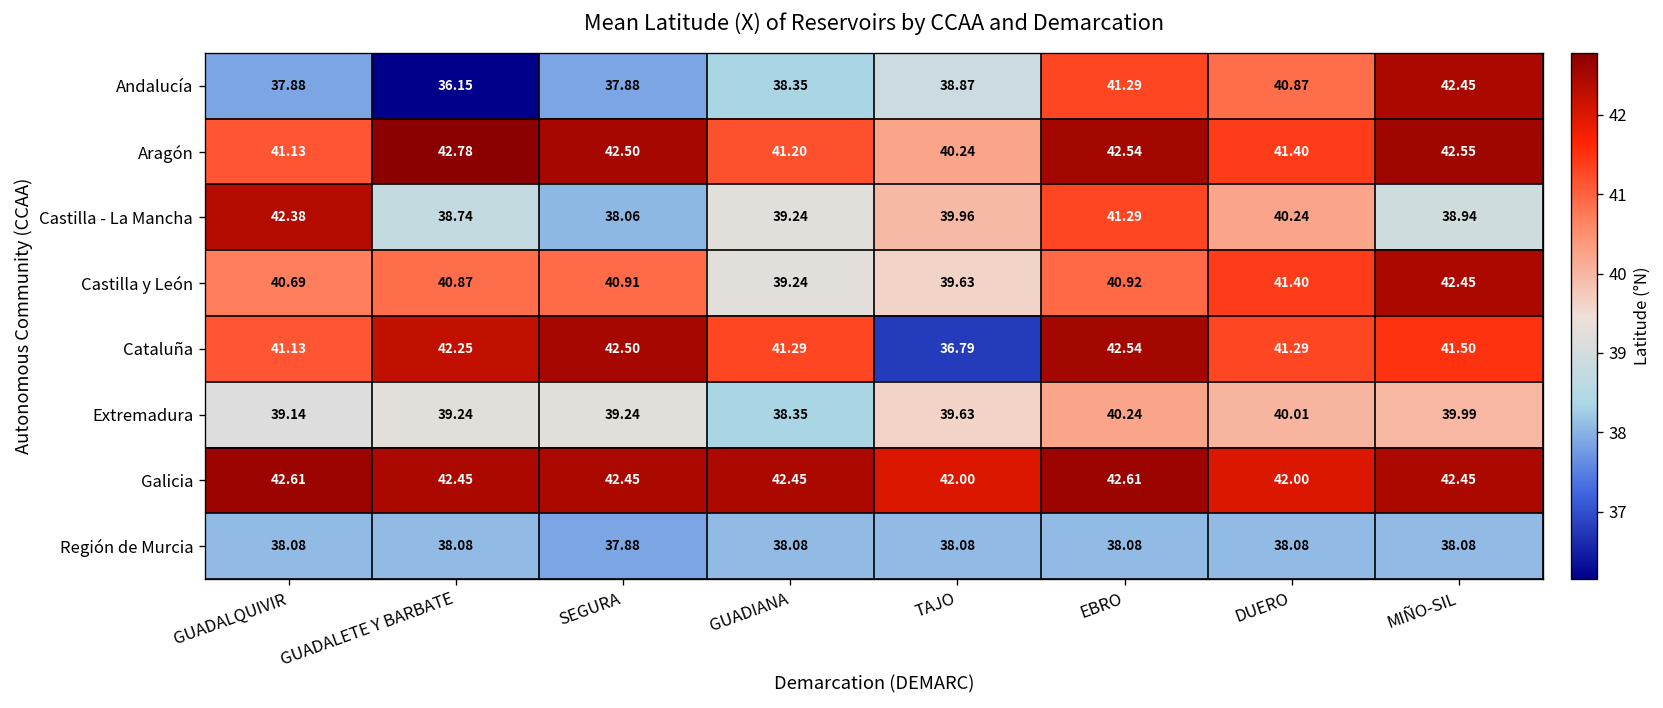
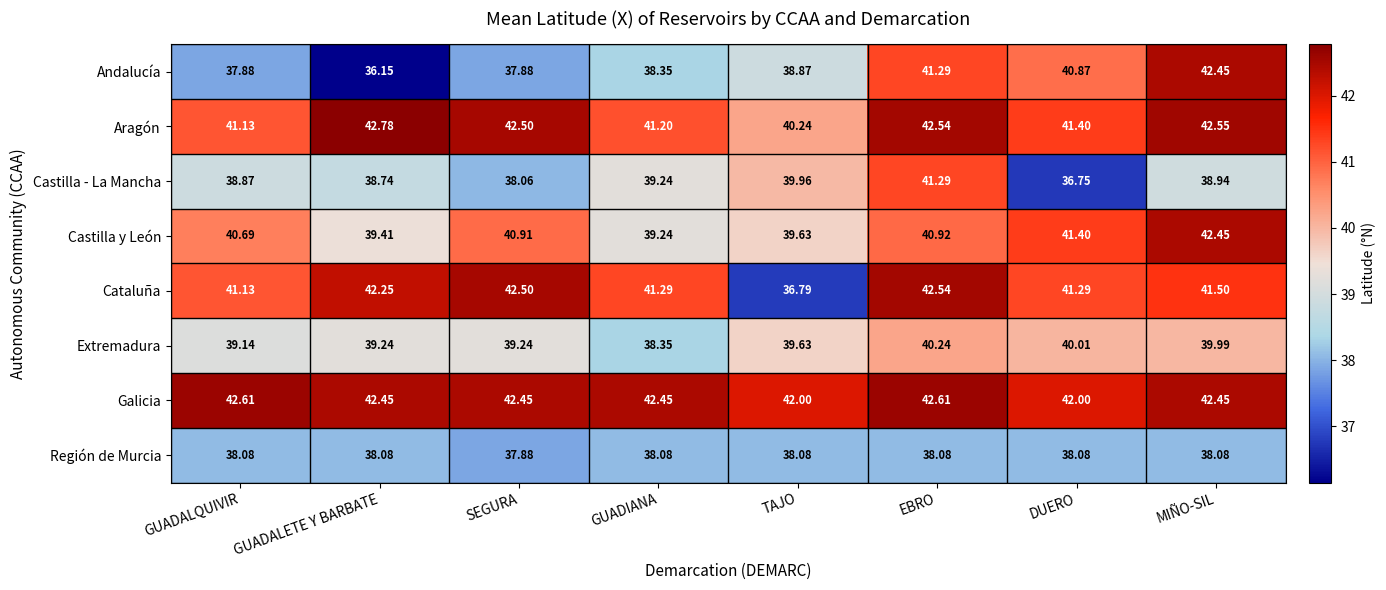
  {
    "Andalucía": {
      "GUADALQUIVIR": 37.88,
      "GUADALETE Y BARBATE": 36.15,
      "SEGURA": 37.88,
      "GUADIANA": 38.35,
      "TAJO": 38.87,
      "EBRO": 41.29,
      "DUERO": 40.87,
      "MIÑO-SIL": 42.45
    },
    "Aragón": {
      "GUADALQUIVIR": 41.13,
      "GUADALETE Y BARBATE": 42.78,
      "SEGURA": 42.50,
      "GUADIANA": 41.20,
      "TAJO": 40.24,
      "EBRO": 42.54,
      "DUERO": 41.40,
      "MIÑO-SIL": 42.55
    },
    "Castilla - La Mancha": {
-     "GUADALQUIVIR": 42.38,
+     "GUADALQUIVIR": 38.87,
      "GUADALETE Y BARBATE": 38.74,
      "SEGURA": 38.06,
      "GUADIANA": 39.24,
      "TAJO": 39.96,
      "EBRO": 41.29,
-     "DUERO": 40.24,
+     "DUERO": 36.75,
      "MIÑO-SIL": 38.94
    },
    "Castilla y León": {
      "GUADALQUIVIR": 40.69,
-     "GUADALETE Y BARBATE": 40.87,
+     "GUADALETE Y BARBATE": 39.41,
      "SEGURA": 40.91,
      "GUADIANA": 39.24,
      "TAJO": 39.63,
      "EBRO": 40.92,
      "DUERO": 41.40,
      "MIÑO-SIL": 42.45
    },
    "Cataluña": {
      "GUADALQUIVIR": 41.13,
      "GUADALETE Y BARBATE": 42.25,
      "SEGURA": 42.50,
      "GUADIANA": 41.29,
      "TAJO": 36.79,
      "EBRO": 42.54,
      "DUERO": 41.29,
      "MIÑO-SIL": 41.50
    },
    "Extremadura": {
      "GUADALQUIVIR": 39.14,
      "GUADALETE Y BARBATE": 39.24,
      "SEGURA": 39.24,
      "GUADIANA": 38.35,
      "TAJO": 39.63,
      "EBRO": 40.24,
      "DUERO": 40.01,
      "MIÑO-SIL": 39.99
    },
    "Galicia": {
      "GUADALQUIVIR": 42.61,
      "GUADALETE Y BARBATE": 42.45,
      "SEGURA": 42.45,
      "GUADIANA": 42.45,
      "TAJO": 42.00,
      "EBRO": 42.61,
      "DUERO": 42.00,
      "MIÑO-SIL": 42.45
    },
    "Región de Murcia": {
      "GUADALQUIVIR": 38.08,
      "GUADALETE Y BARBATE": 38.08,
      "SEGURA": 37.88,
      "GUADIANA": 38.08,
      "TAJO": 38.08,
      "EBRO": 38.08,
      "DUERO": 38.08,
      "MIÑO-SIL": 38.08
    }
  }
